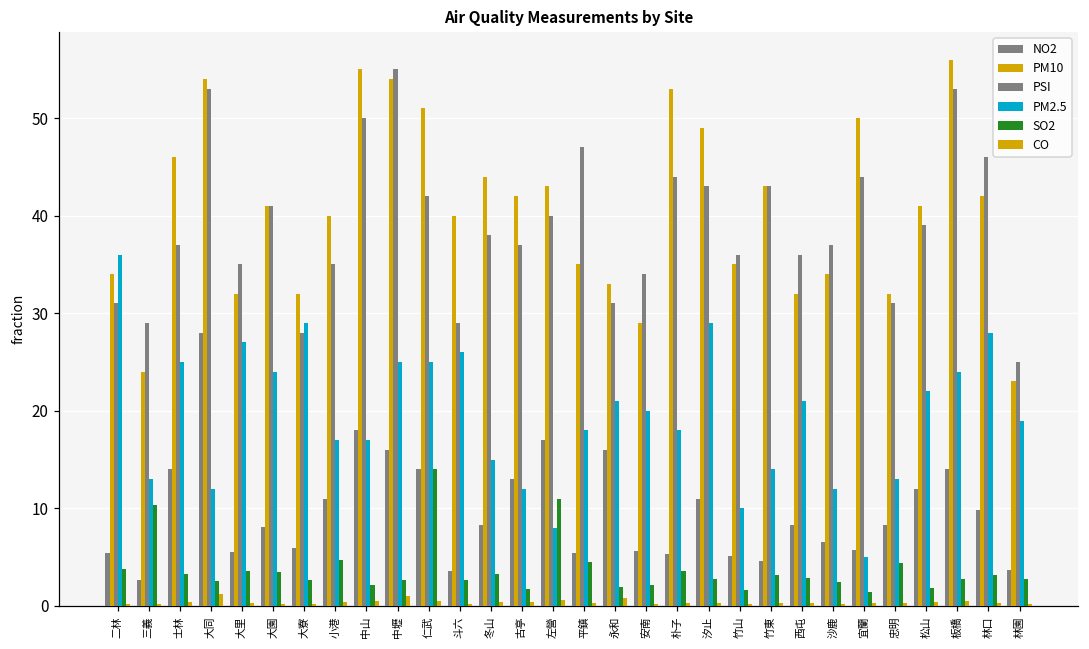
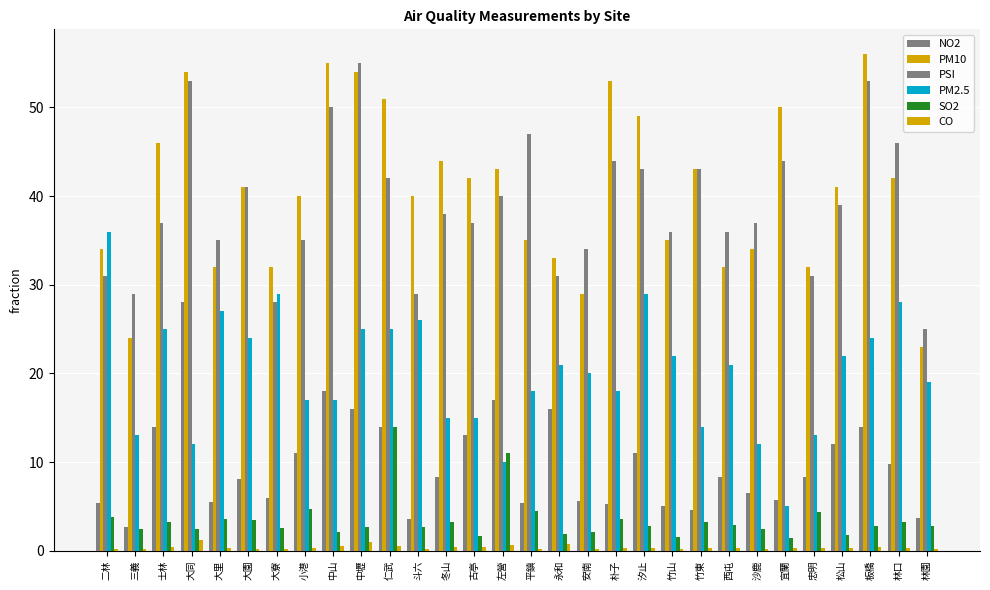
  {
    "PM2.5": {
      "二林": 36,
      "三義": 13,
      "士林": 25,
      "大同": 12,
      "大里": 27,
      "大園": 24,
      "大寮": 29,
      "小港": 17,
      "中山": 17,
      "中壢": 25,
      "仁武": 25,
      "斗六": 26,
      "冬山": 15,
-     "古亭": 12,
-     "左營": 8,
+     "古亭": 15,
+     "左營": 10,
      "平鎮": 18,
      "永和": 21,
      "安南": 20,
      "朴子": 18,
      "汐止": 29,
-     "竹山": 10,
+     "竹山": 22,
      "竹東": 14,
      "西屯": 21,
      "沙鹿": 12,
      "宜蘭": 5,
      "忠明": 13,
      "松山": 22,
      "板橋": 24,
      "林口": 28,
      "林園": 19
    },
    "SO2": {
      "二林": 4,
-     "三義": 10,
+     "三義": 3,
      "士林": 3,
      "大同": 3,
      "大里": 4,
      "大園": 4,
      "大寮": 3,
      "小港": 5,
      "中山": 2,
      "中壢": 3,
      "仁武": 14,
      "斗六": 3,
      "冬山": 3,
      "古亭": 2,
      "左營": 11,
      "平鎮": 5,
      "永和": 2,
      "安南": 2,
      "朴子": 4,
      "汐止": 3,
      "竹山": 2,
      "竹東": 3,
      "西屯": 3,
      "沙鹿": 2,
      "宜蘭": 1,
      "忠明": 4,
      "松山": 2,
      "板橋": 3,
      "林口": 3,
      "林園": 3
    }
  }
